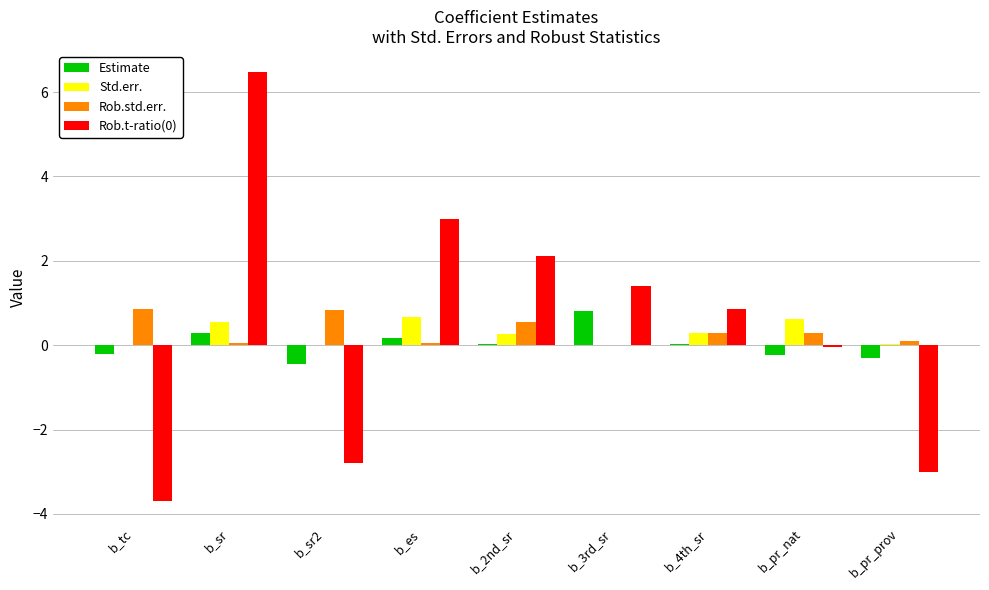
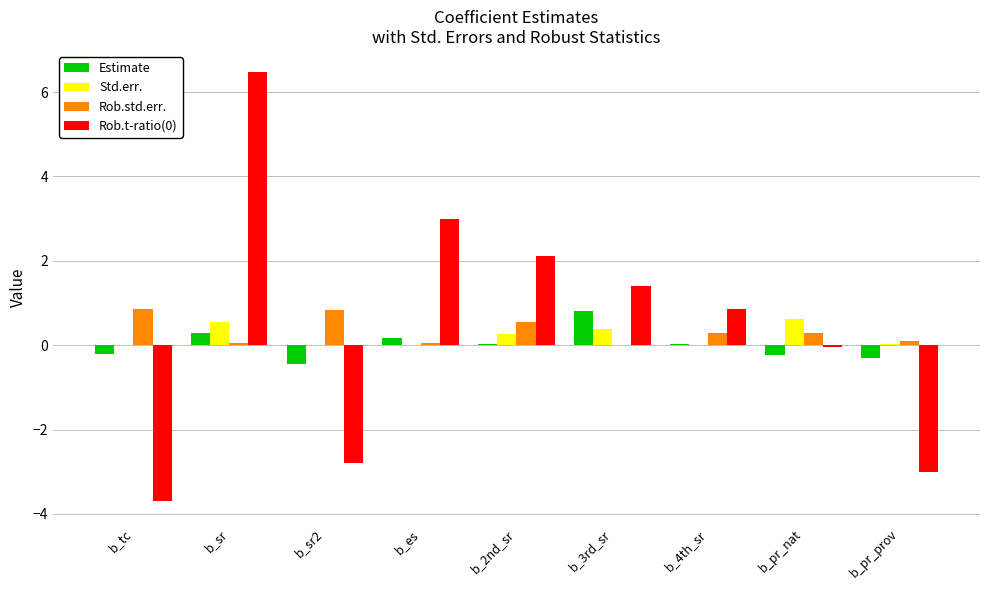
  {
    "Estimate": {
      "b_tc": -0.2,
      "b_sr": 0.3,
      "b_sr2": -0.4,
      "b_es": 0.2,
      "b_3rd_sr": 0.8,
      "b_pr_nat": -0.2,
      "b_pr_prov": -0.3
    },
    "Std.err.": {
      "b_sr": 0.6,
-     "b_es": 0.7,
+     "b_es": 0.0,
      "b_2nd_sr": 0.3,
-     "b_3rd_sr": 0.0,
-     "b_4th_sr": 0.3,
+     "b_3rd_sr": 0.4,
+     "b_4th_sr": 0.0,
      "b_pr_nat": 0.6
    },
    "Rob.std.err.": {
      "b_tc": 0.9,
      "b_sr2": 0.8,
      "b_2nd_sr": 0.6,
      "b_4th_sr": 0.3,
      "b_pr_nat": 0.3,
      "b_pr_prov": 0.1
    },
    "Rob.t-ratio(0)": {
      "b_tc": -3.7,
      "b_sr": 6.5,
      "b_sr2": -2.8,
      "b_es": 3.0,
      "b_2nd_sr": 2.1,
      "b_3rd_sr": 1.4,
      "b_4th_sr": 0.9,
      "b_pr_prov": -3.0
    }
  }
